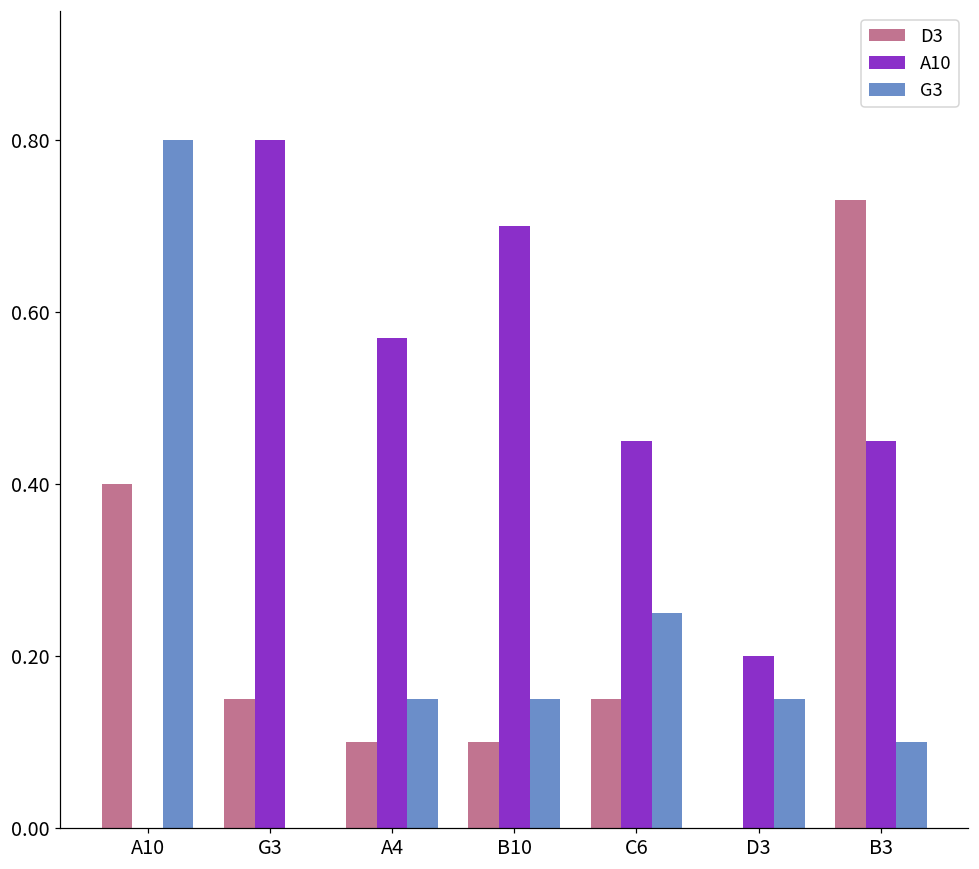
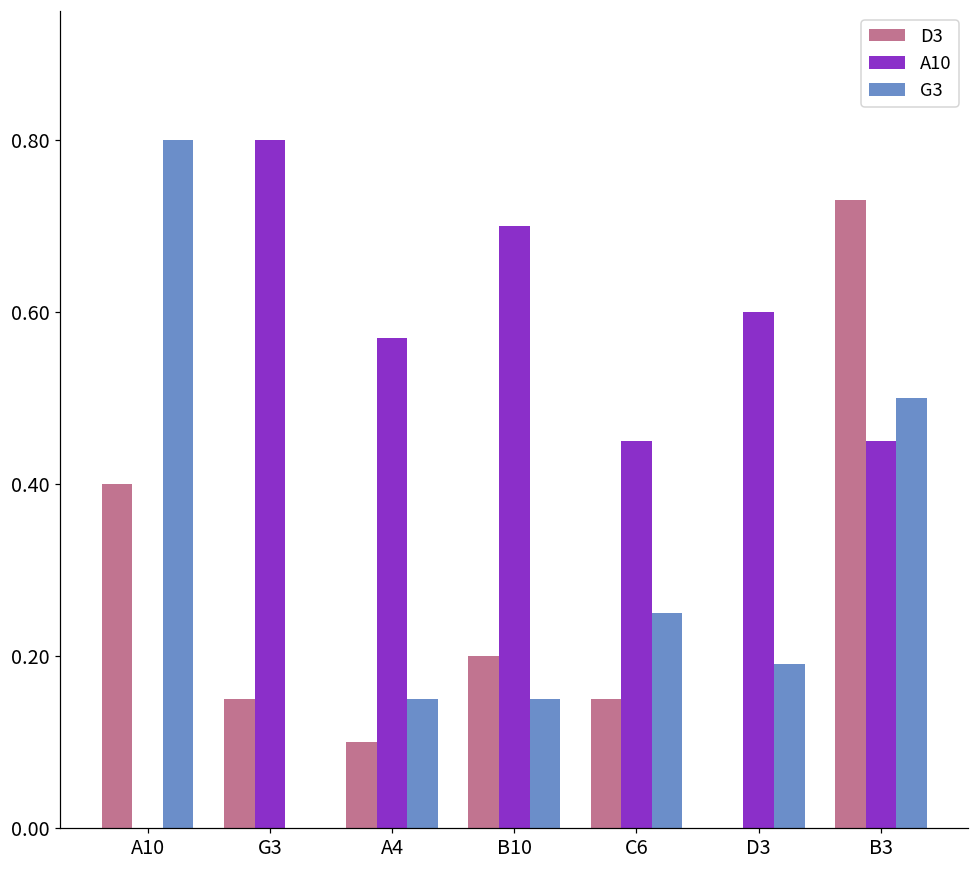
  {
    "D3": {
      "A10": 0.4,
      "G3": 0.15,
      "A4": 0.1,
-     "B10": 0.1,
+     "B10": 0.2,
      "C6": 0.15,
      "D3": 0.0,
      "B3": 0.73
    },
    "A10": {
      "A10": 0.0,
      "G3": 0.8,
      "A4": 0.57,
      "B10": 0.7,
      "C6": 0.45,
-     "D3": 0.2,
+     "D3": 0.6,
      "B3": 0.45
    },
    "G3": {
      "A10": 0.80,
      "G3": 0.00,
      "A4": 0.15,
      "B10": 0.15,
      "C6": 0.25,
-     "D3": 0.15,
-     "B3": 0.1
+     "D3": 0.19,
+     "B3": 0.5
    }
  }
